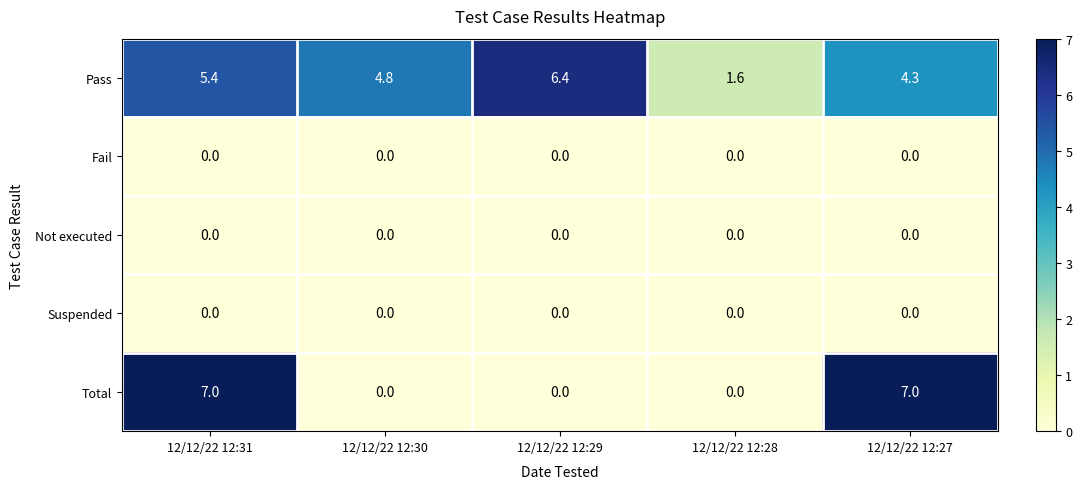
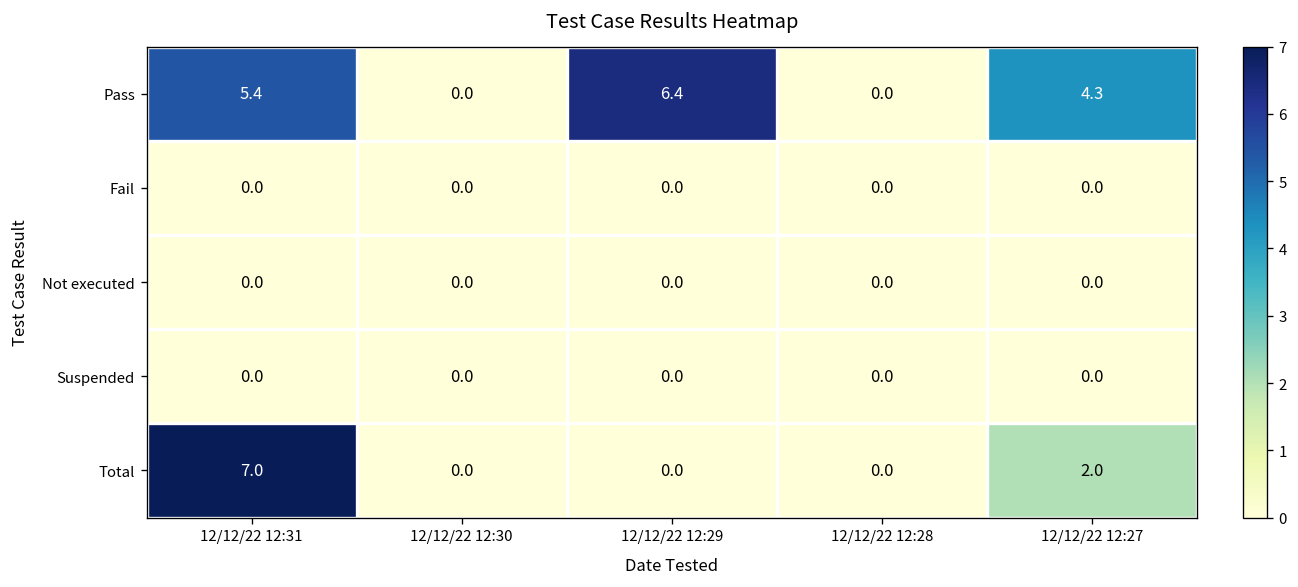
  {
    "Pass": {
      "12/12/22 12:31": 5.4,
-     "12/12/22 12:30": 4.8,
+     "12/12/22 12:30": 0.0,
      "12/12/22 12:29": 6.4,
-     "12/12/22 12:28": 1.6,
+     "12/12/22 12:28": 0.0,
      "12/12/22 12:27": 4.3
    },
    "Fail": {
      "12/12/22 12:31": 0.0,
      "12/12/22 12:30": 0.0,
      "12/12/22 12:29": 0.0,
      "12/12/22 12:28": 0.0,
      "12/12/22 12:27": 0.0
    },
    "Not executed": {
      "12/12/22 12:31": 0.0,
      "12/12/22 12:30": 0.0,
      "12/12/22 12:29": 0.0,
      "12/12/22 12:28": 0.0,
      "12/12/22 12:27": 0.0
    },
    "Suspended": {
      "12/12/22 12:31": 0.0,
      "12/12/22 12:30": 0.0,
      "12/12/22 12:29": 0.0,
      "12/12/22 12:28": 0.0,
      "12/12/22 12:27": 0.0
    },
    "Total": {
      "12/12/22 12:31": 7.0,
      "12/12/22 12:30": 0.0,
      "12/12/22 12:29": 0.0,
      "12/12/22 12:28": 0.0,
-     "12/12/22 12:27": 7.0
+     "12/12/22 12:27": 2.0
    }
  }
